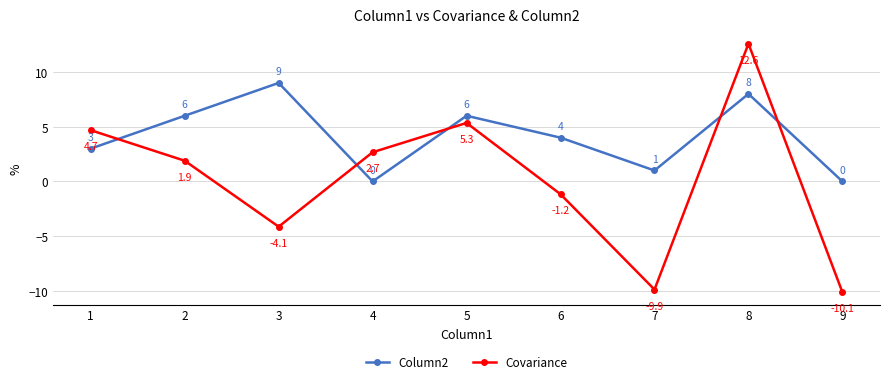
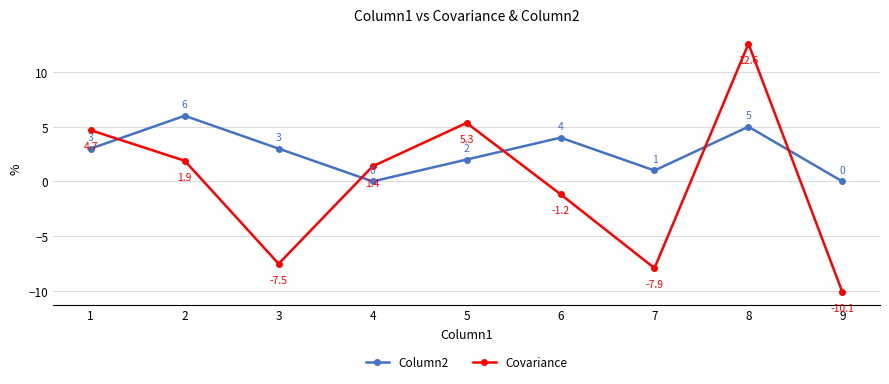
  {
    "Column2": {
      "1": 3,
      "2": 6,
-     "3": 9,
-     "5": 6,
+     "3": 3,
+     "5": 2,
      "6": 4,
      "7": 1,
-     "8": 8,
+     "8": 5,
      "9": 0
    },
    "Covariance": {
      "2": 1.9,
-     "3": -4.1,
-     "4": 2.7,
+     "3": -7.5,
+     "4": 1.4,
      "5": 5.3,
      "6": -1.2,
-     "7": -9.9,
+     "7": -7.9,
      "8": 12.6,
      "9": -10.1
    }
  }
